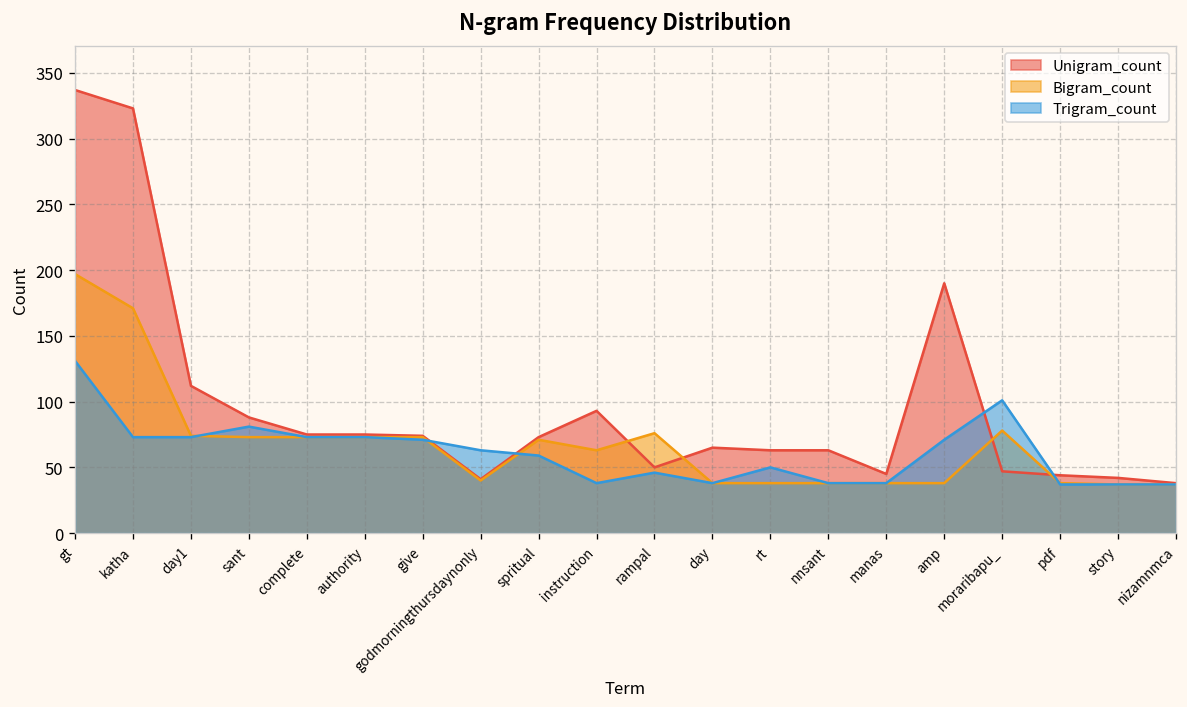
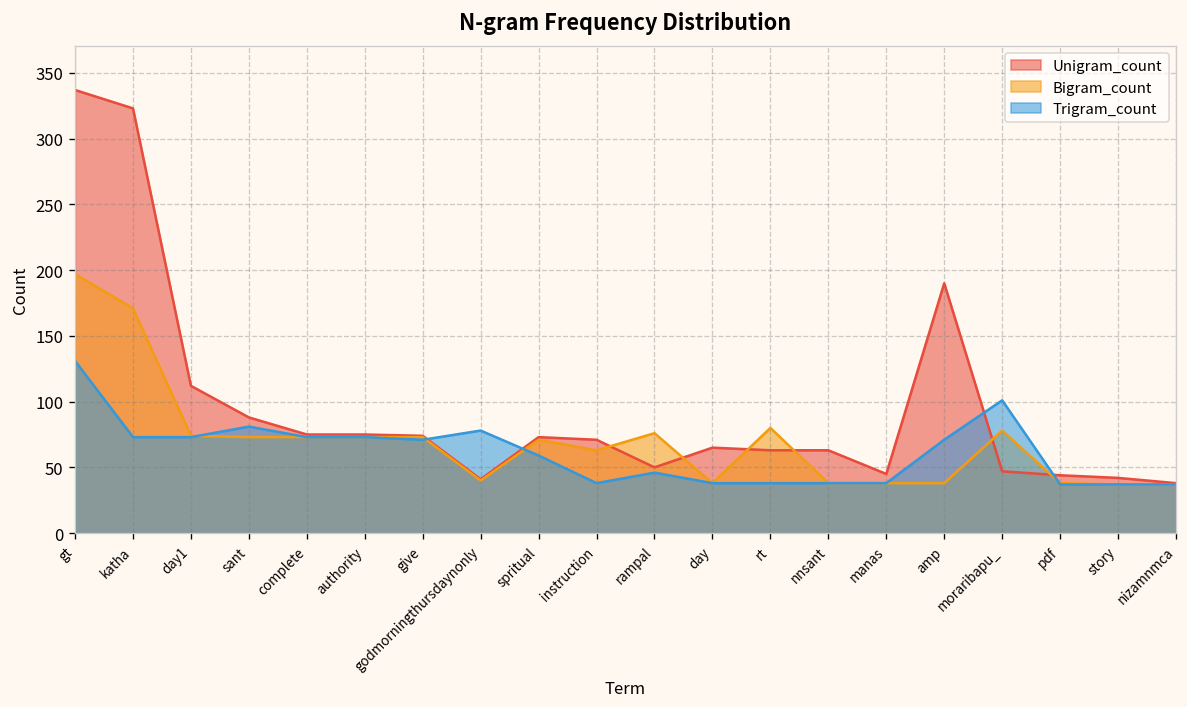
  {
    "Unigram_count": {
      "gt": 337,
      "katha": 323,
      "day1": 112,
      "sant": 88,
-     "instruction": 93,
+     "instruction": 71,
      "rampal": 50,
      "day": 65,
      "rt": 63,
      "nnsant": 63,
      "manas": 45,
      "amp": 190,
      "moraribapu_": 47,
      "pdf": 44,
      "story": 42
    },
    "Bigram_count": {
      "gt": 197,
      "katha": 171,
      "sant": 73,
      "instruction": 63,
      "rampal": 76,
-     "rt": 38,
+     "rt": 80,
      "amp": 38,
      "moraribapu_": 78
    },
    "Trigram_count": {
      "gt": 131,
      "katha": 73,
      "sant": 81,
-     "godmorningthursdaynonly": 63,
+     "godmorningthursdaynonly": 78,
      "spritual": 59,
      "instruction": 38,
      "rampal": 46,
-     "rt": 50,
+     "rt": 38,
      "amp": 71,
      "moraribapu_": 101
    }
  }
